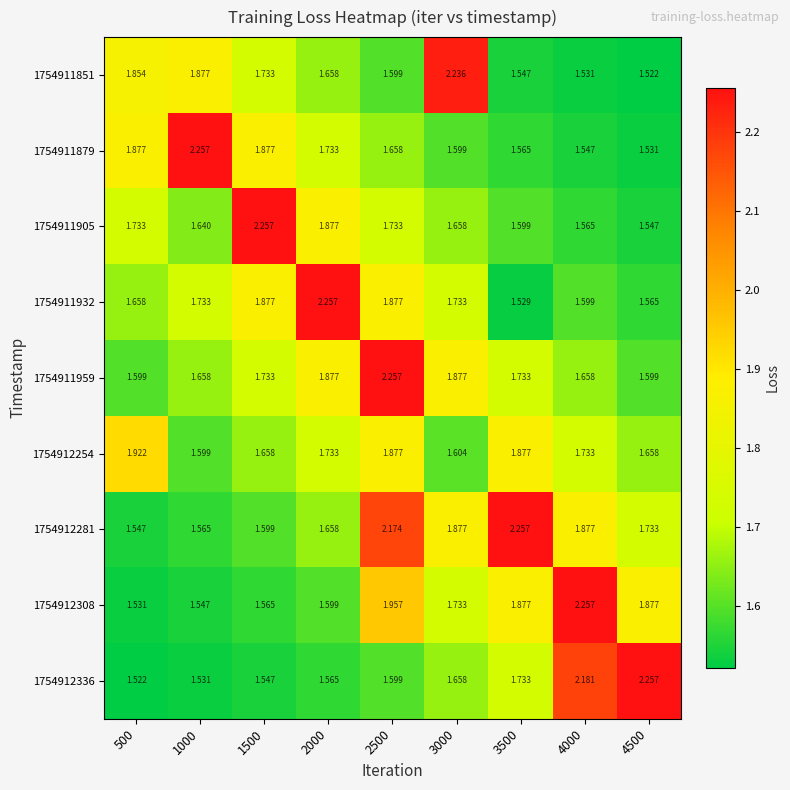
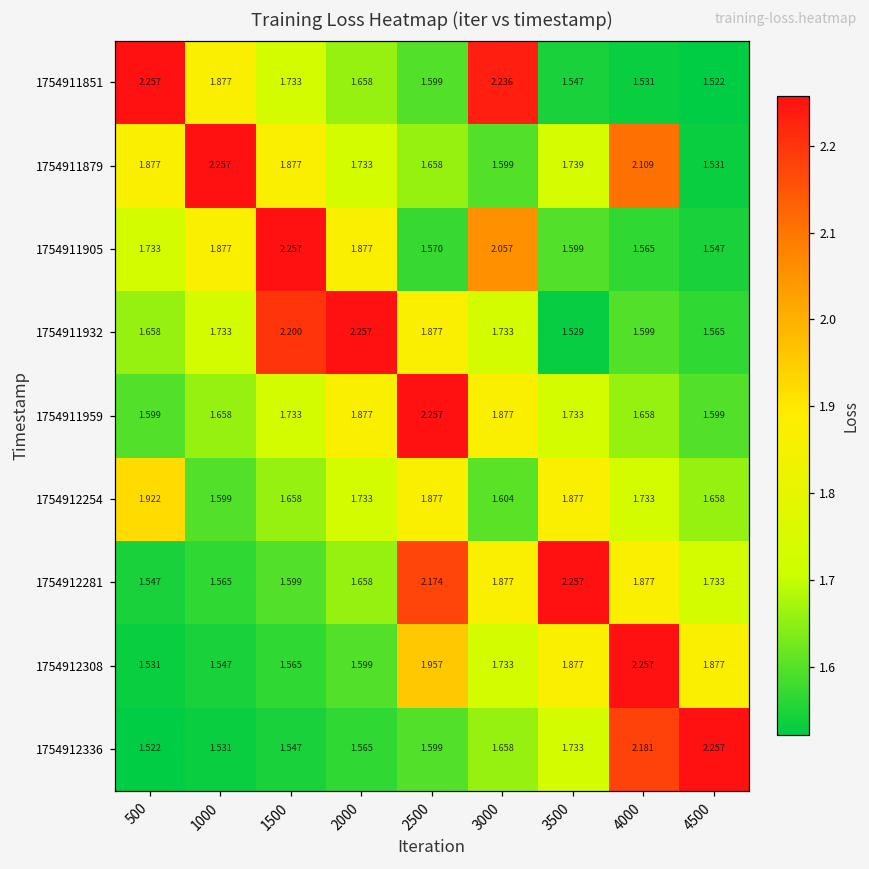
  {
    "1754911851": {
-     "500": 1.854,
+     "500": 2.257,
      "1000": 1.877,
      "1500": 1.733,
      "2000": 1.658,
      "2500": 1.599,
      "3000": 2.236,
      "3500": 1.547,
      "4000": 1.531,
      "4500": 1.522
    },
    "1754911879": {
      "500": 1.877,
      "1000": 2.257,
      "1500": 1.877,
      "2000": 1.733,
      "2500": 1.658,
      "3000": 1.599,
-     "3500": 1.565,
-     "4000": 1.547,
+     "3500": 1.739,
+     "4000": 2.109,
      "4500": 1.531
    },
    "1754911905": {
      "500": 1.733,
-     "1000": 1.640,
+     "1000": 1.877,
      "1500": 2.257,
      "2000": 1.877,
-     "2500": 1.733,
-     "3000": 1.658,
+     "2500": 1.570,
+     "3000": 2.057,
      "3500": 1.599,
      "4000": 1.565,
      "4500": 1.547
    },
    "1754911932": {
      "500": 1.658,
      "1000": 1.733,
-     "1500": 1.877,
+     "1500": 2.200,
      "2000": 2.257,
      "2500": 1.877,
      "3000": 1.733,
      "3500": 1.529,
      "4000": 1.599,
      "4500": 1.565
    },
    "1754911959": {
      "500": 1.599,
      "1000": 1.658,
      "1500": 1.733,
      "2000": 1.877,
      "2500": 2.257,
      "3000": 1.877,
      "3500": 1.733,
      "4000": 1.658,
      "4500": 1.599
    },
    "1754912254": {
      "500": 1.922,
      "1000": 1.599,
      "1500": 1.658,
      "2000": 1.733,
      "2500": 1.877,
      "3000": 1.604,
      "3500": 1.877,
      "4000": 1.733,
      "4500": 1.658
    },
    "1754912281": {
      "500": 1.547,
      "1000": 1.565,
      "1500": 1.599,
      "2000": 1.658,
      "2500": 2.174,
      "3000": 1.877,
      "3500": 2.257,
      "4000": 1.877,
      "4500": 1.733
    },
    "1754912308": {
      "500": 1.531,
      "1000": 1.547,
      "1500": 1.565,
      "2000": 1.599,
      "2500": 1.957,
      "3000": 1.733,
      "3500": 1.877,
      "4000": 2.257,
      "4500": 1.877
    },
    "1754912336": {
      "500": 1.522,
      "1000": 1.531,
      "1500": 1.547,
      "2000": 1.565,
      "2500": 1.599,
      "3000": 1.658,
      "3500": 1.733,
      "4000": 2.181,
      "4500": 2.257
    }
  }
